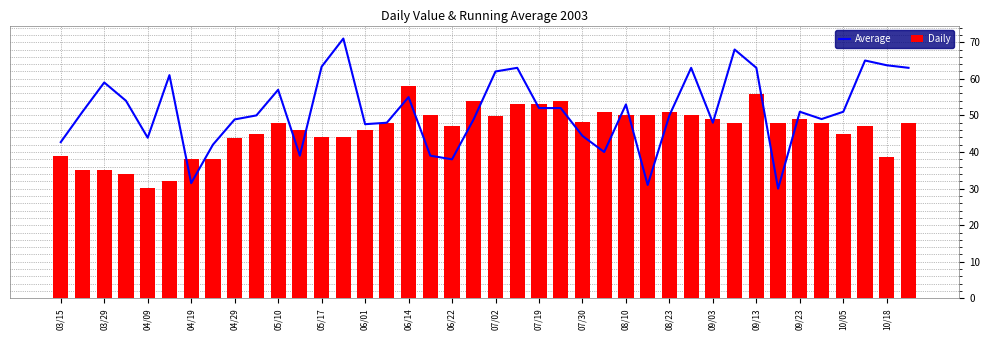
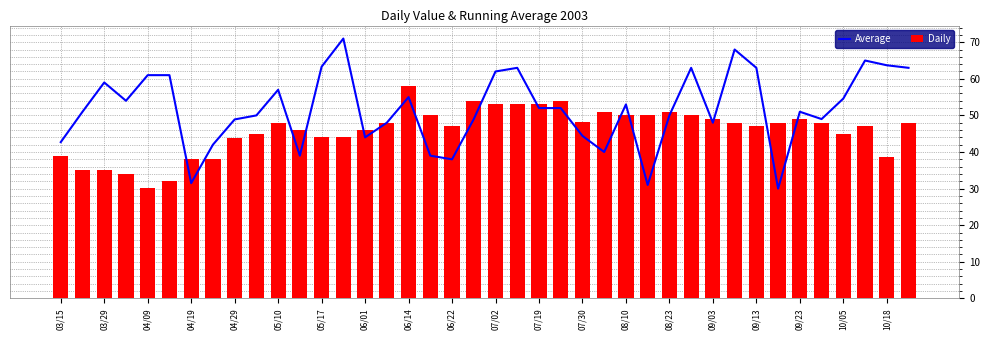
  {
    "Average": {
      "03/15": 43,
      "03/29": 59,
-     "04/09": 44,
+     "04/09": 61,
      "04/19": 32,
      "04/29": 49,
      "05/10": 57,
      "05/17": 63,
-     "06/01": 48,
+     "06/01": 44,
      "06/14": 55,
      "06/22": 38,
      "07/02": 62,
      "07/19": 52,
      "07/30": 44,
      "08/10": 53,
      "08/23": 50,
      "09/03": 48,
      "09/13": 63,
      "09/23": 51,
-     "10/05": 51,
+     "10/05": 55,
      "10/18": 64
    },
    "Daily": {
      "03/15": 39,
      "03/29": 35,
      "04/09": 30,
      "04/19": 38,
      "04/29": 44,
      "05/10": 48,
      "05/17": 44,
      "06/01": 46,
      "06/14": 58,
      "06/22": 47,
-     "07/02": 50,
+     "07/02": 53,
      "07/19": 53,
      "07/30": 48,
      "08/10": 50,
      "08/23": 51,
      "09/03": 49,
-     "09/13": 56,
+     "09/13": 47,
      "09/23": 49,
      "10/05": 45,
      "10/18": 39
    }
  }
